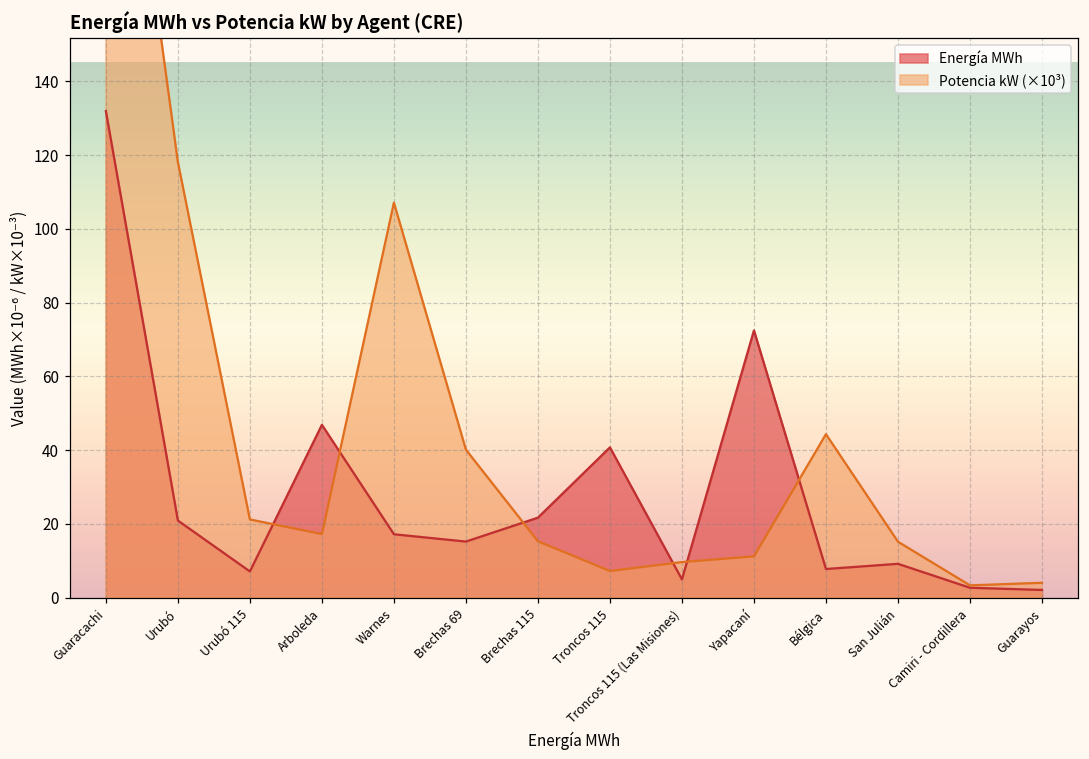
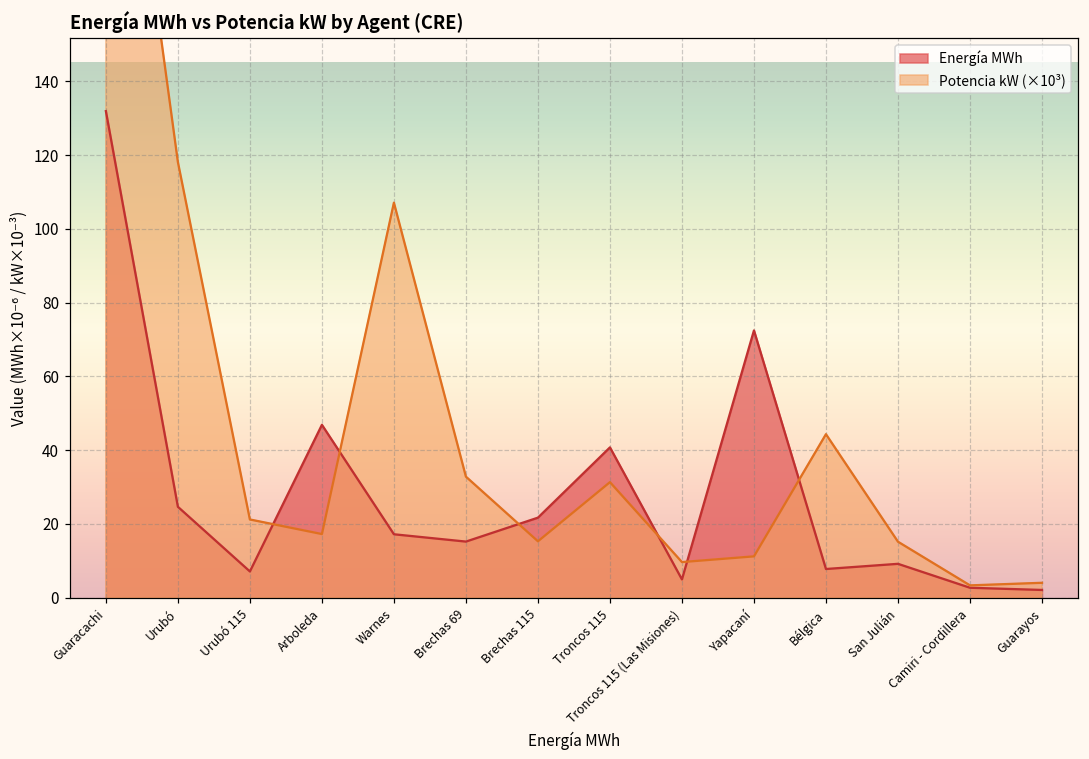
  {
    "Energía MWh": {
      "Guaracachi": 132,
-     "Urubó": 21,
+     "Urubó": 25,
      "Urubó 115": 7,
      "Arboleda": 47,
      "Warnes": 17,
      "Brechas 69": 15,
      "Brechas 115": 22,
      "Troncos 115": 41,
      "Troncos 115 (Las Misiones)": 5,
      "Yapacaní": 72,
      "Bélgica": 8,
      "San Julián": 9,
      "Guarayos": 2
    },
    "Potencia kW (×10³)": {
      "Urubó": 118,
      "Urubó 115": 21,
      "Arboleda": 17,
      "Warnes": 107,
-     "Brechas 69": 40,
+     "Brechas 69": 33,
      "Brechas 115": 15,
-     "Troncos 115": 7,
+     "Troncos 115": 31,
      "Troncos 115 (Las Misiones)": 10,
      "Yapacaní": 11,
      "Bélgica": 44,
      "San Julián": 15,
      "Guarayos": 4
    }
  }
